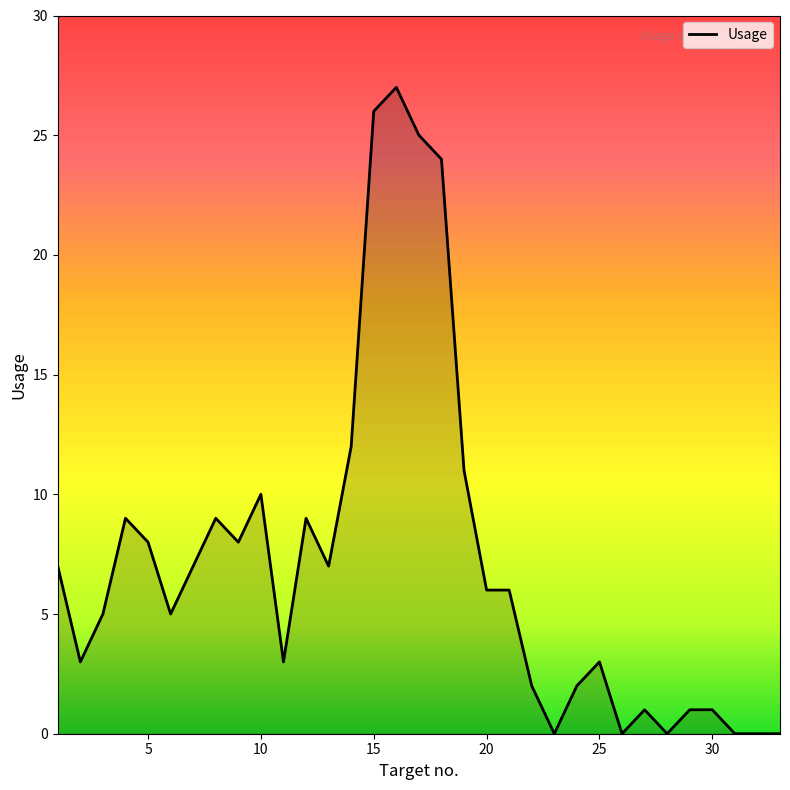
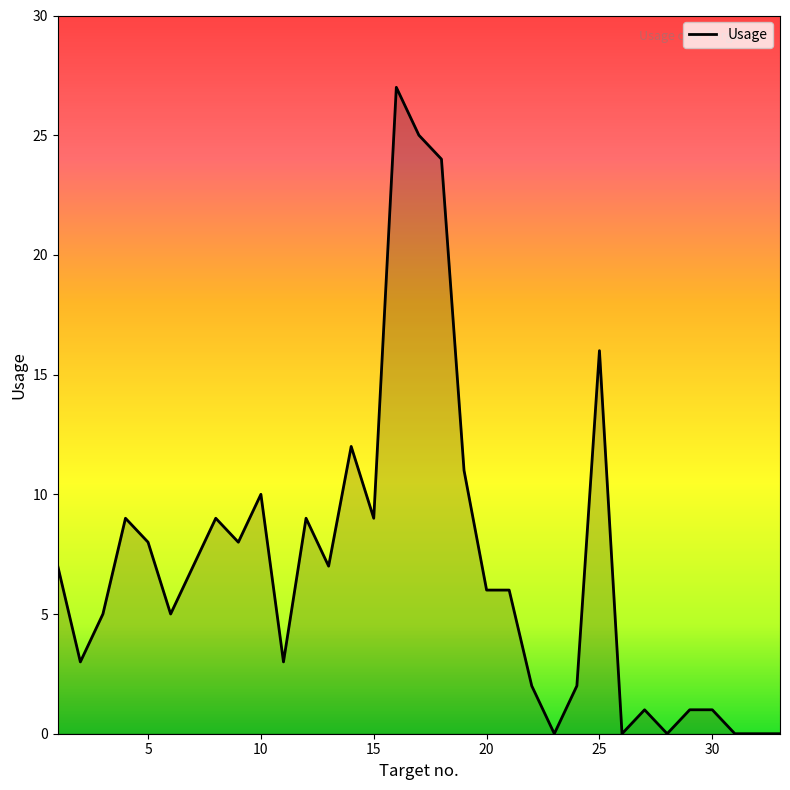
  {
    "5": 8,
    "10": 10,
-   "15": 26,
+   "15": 9,
    "20": 6,
-   "25": 3,
+   "25": 16,
    "30": 1
  }
